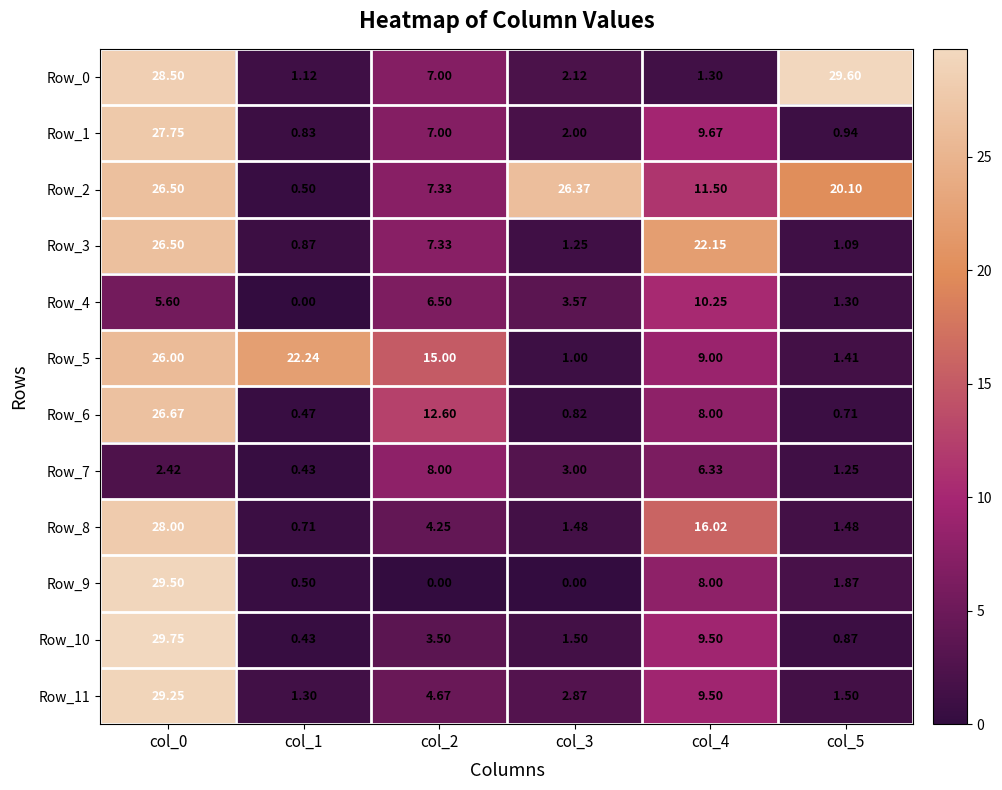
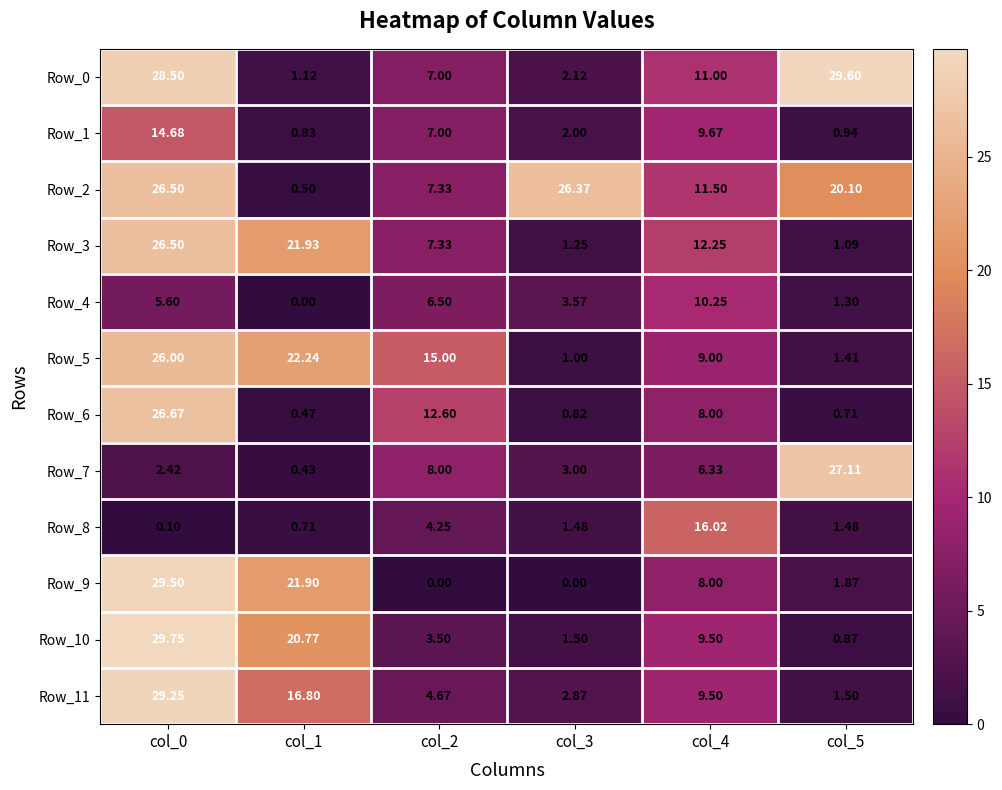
  {
    "Row_0": {
      "col_0": 28.50,
      "col_1": 1.12,
      "col_2": 7.00,
      "col_3": 2.12,
-     "col_4": 1.30,
+     "col_4": 11.00,
      "col_5": 29.60
    },
    "Row_1": {
-     "col_0": 27.75,
+     "col_0": 14.68,
      "col_1": 0.83,
      "col_2": 7.00,
      "col_3": 2.00,
      "col_4": 9.67,
      "col_5": 0.94
    },
    "Row_2": {
      "col_0": 26.50,
      "col_1": 0.50,
      "col_2": 7.33,
      "col_3": 26.37,
      "col_4": 11.50,
      "col_5": 20.10
    },
    "Row_3": {
      "col_0": 26.50,
-     "col_1": 0.87,
+     "col_1": 21.93,
      "col_2": 7.33,
      "col_3": 1.25,
-     "col_4": 22.15,
+     "col_4": 12.25,
      "col_5": 1.09
    },
    "Row_4": {
      "col_0": 5.60,
      "col_1": 0.00,
      "col_2": 6.50,
      "col_3": 3.57,
      "col_4": 10.25,
      "col_5": 1.30
    },
    "Row_5": {
      "col_0": 26.00,
      "col_1": 22.24,
      "col_2": 15.00,
      "col_3": 1.00,
      "col_4": 9.00,
      "col_5": 1.41
    },
    "Row_6": {
      "col_0": 26.67,
      "col_1": 0.47,
      "col_2": 12.60,
      "col_3": 0.82,
      "col_4": 8.00,
      "col_5": 0.71
    },
    "Row_7": {
      "col_0": 2.42,
      "col_1": 0.43,
      "col_2": 8.00,
      "col_3": 3.00,
      "col_4": 6.33,
-     "col_5": 1.25
+     "col_5": 27.11
    },
    "Row_8": {
-     "col_0": 28.00,
+     "col_0": 0.10,
      "col_1": 0.71,
      "col_2": 4.25,
      "col_3": 1.48,
      "col_4": 16.02,
      "col_5": 1.48
    },
    "Row_9": {
      "col_0": 29.50,
-     "col_1": 0.50,
+     "col_1": 21.90,
      "col_2": 0.00,
      "col_3": 0.00,
      "col_4": 8.00,
      "col_5": 1.87
    },
    "Row_10": {
      "col_0": 29.75,
-     "col_1": 0.43,
+     "col_1": 20.77,
      "col_2": 3.50,
      "col_3": 1.50,
      "col_4": 9.50,
      "col_5": 0.87
    },
    "Row_11": {
      "col_0": 29.25,
-     "col_1": 1.30,
+     "col_1": 16.80,
      "col_2": 4.67,
      "col_3": 2.87,
      "col_4": 9.50,
      "col_5": 1.50
    }
  }
